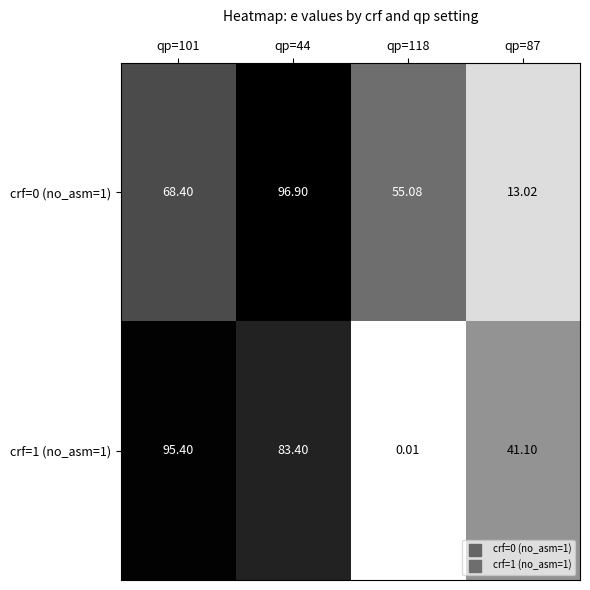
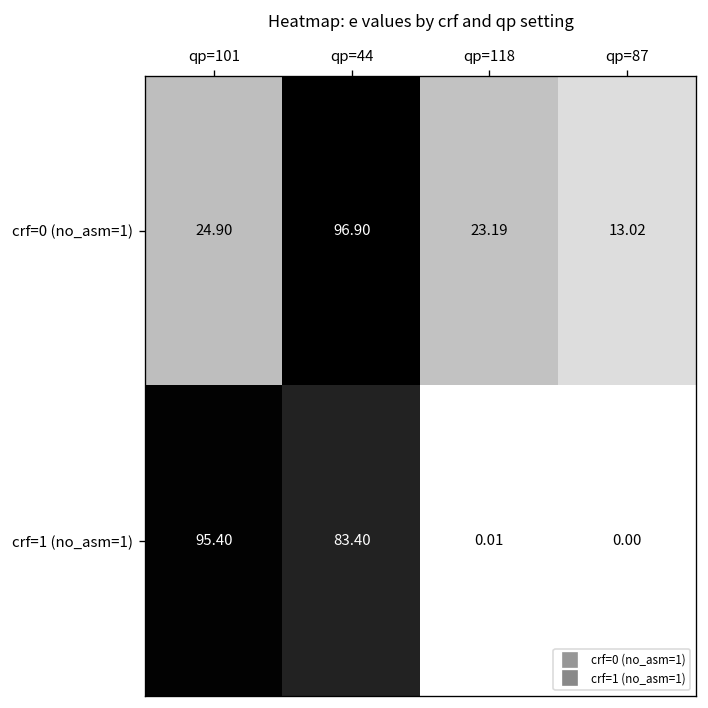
  {
    "crf=0 (no_asm=1)": {
-     "qp=101": 68.40,
+     "qp=101": 24.90,
      "qp=44": 96.90,
-     "qp=118": 55.08,
+     "qp=118": 23.19,
      "qp=87": 13.02
    },
    "crf=1 (no_asm=1)": {
      "qp=101": 95.40,
      "qp=44": 83.40,
      "qp=118": 0.01,
-     "qp=87": 41.10
+     "qp=87": 0.00
    }
  }
